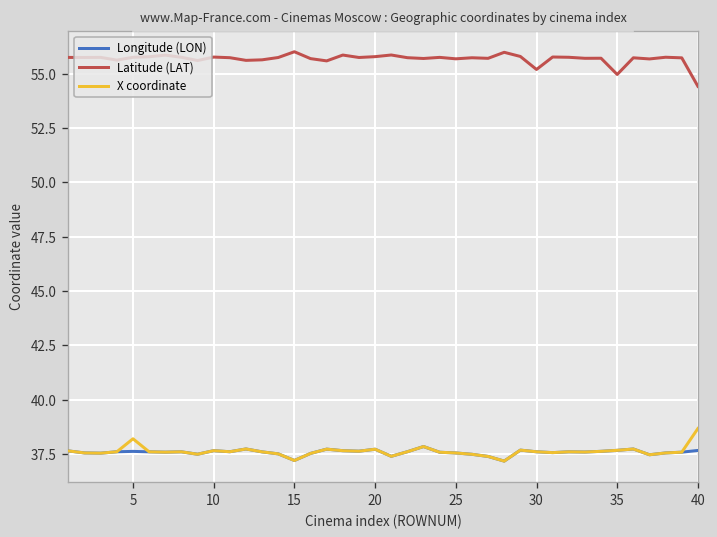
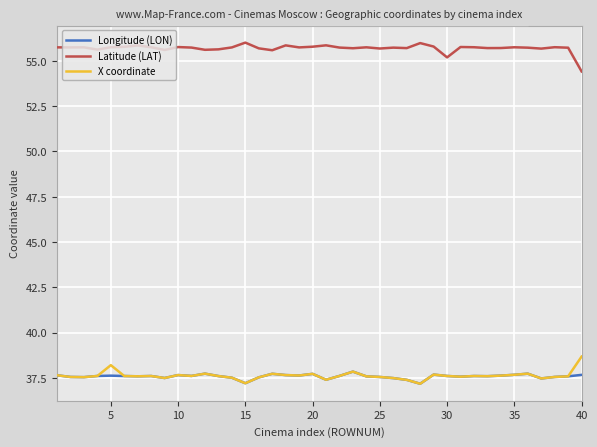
  {
    "Longitude (LON)": {
      "5": 37.6,
      "40": 37.7
    },
    "Latitude (LAT)": {
      "10": 55.8,
      "15": 56.0,
      "20": 55.8,
      "25": 55.7,
      "30": 55.2,
-     "35": 55.0,
+     "35": 55.8,
      "40": 54.4
    },
    "X coordinate": {
      "5": 38.2,
      "40": 38.7
    }
  }
